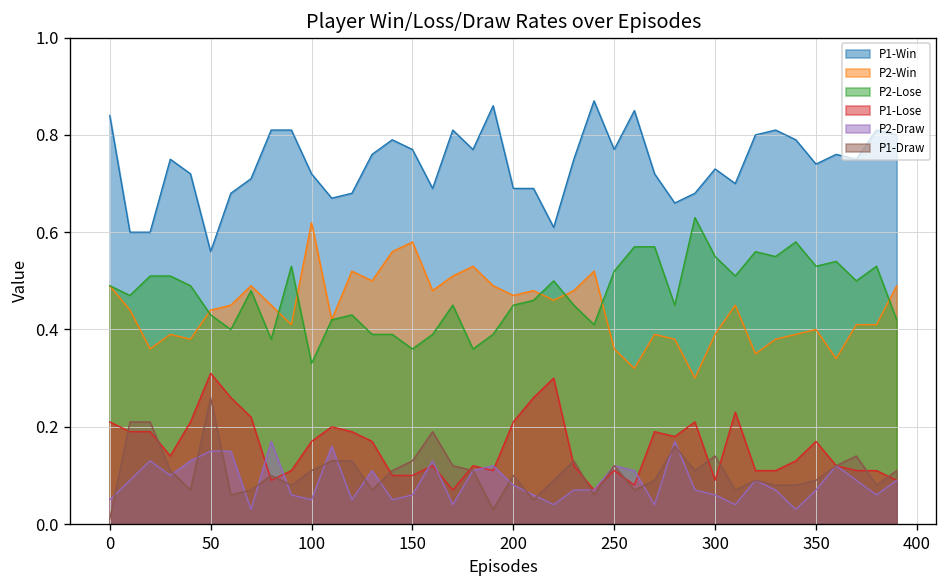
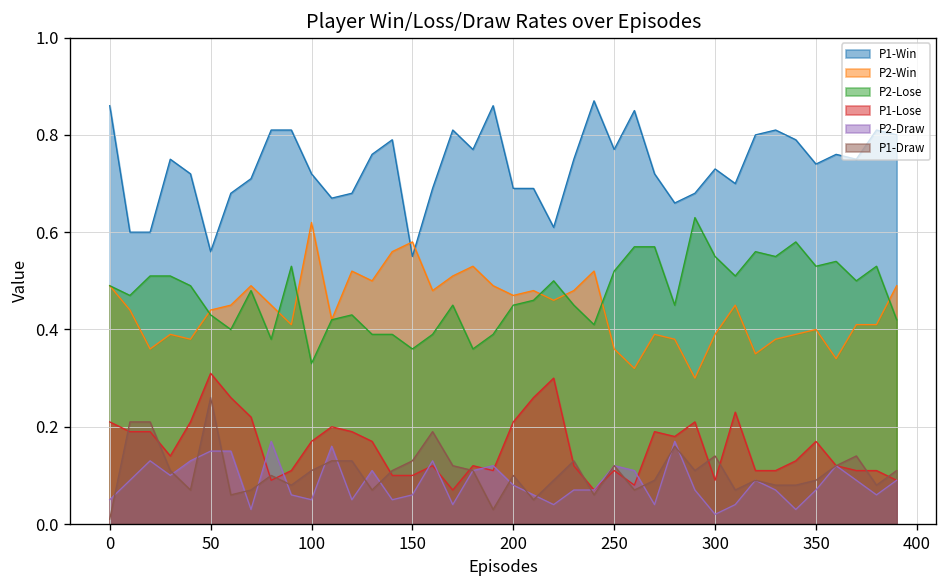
  {
    "P1-Win": {
-     "0": 0.84,
+     "0": 0.86,
      "50": 0.56,
      "100": 0.72,
-     "150": 0.77,
+     "150": 0.55,
      "200": 0.69,
      "250": 0.77,
      "300": 0.73,
      "350": 0.74
    },
    "P2-Win": {
      "50": 0.44,
      "100": 0.62,
      "150": 0.58,
      "200": 0.47,
      "250": 0.36,
      "300": 0.39,
      "350": 0.40
    },
    "P2-Lose": {
      "50": 0.43,
      "100": 0.33,
      "150": 0.36,
      "200": 0.45,
      "250": 0.52,
      "300": 0.55,
      "350": 0.53
    },
    "P1-Lose": {
      "0": 0.21,
      "50": 0.31,
      "100": 0.17,
      "150": 0.10,
      "200": 0.21,
      "250": 0.11,
      "300": 0.09,
      "350": 0.17
    },
    "P2-Draw": {
      "0": 0.05,
      "50": 0.15,
      "100": 0.05,
      "150": 0.06,
      "200": 0.08,
-     "300": 0.06,
+     "300": 0.02,
      "350": 0.07
    },
    "P1-Draw": {
      "0": 0.01,
      "50": 0.26,
      "100": 0.11,
      "150": 0.13,
      "200": 0.10,
      "300": 0.14,
      "350": 0.09
    }
  }
